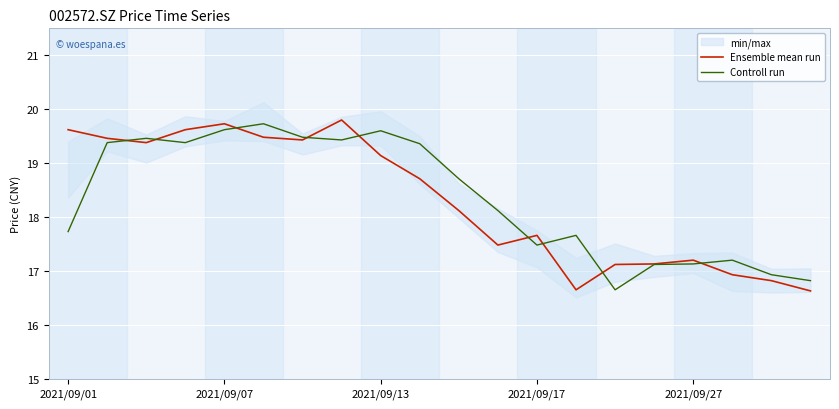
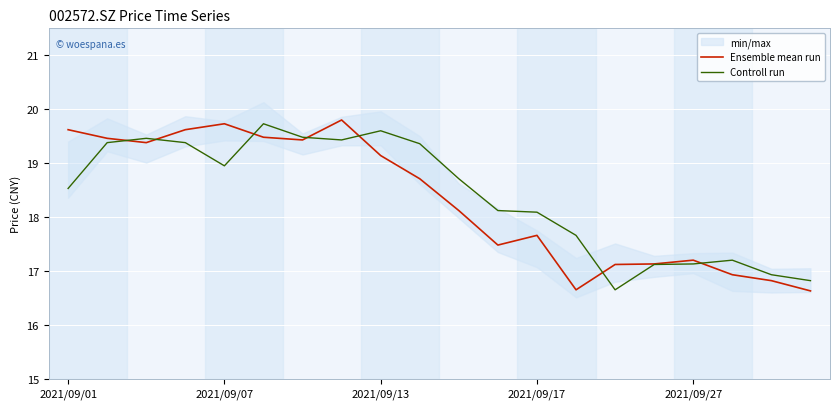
  {
    "Ensemble mean run": {
      "2021/09/01": 19.6,
      "2021/09/07": 19.7,
      "2021/09/13": 19.1,
      "2021/09/17": 17.7,
      "2021/09/27": 17.2
    },
    "Controll run": {
-     "2021/09/01": 17.7,
-     "2021/09/07": 19.6,
+     "2021/09/01": 18.5,
+     "2021/09/07": 19.0,
      "2021/09/13": 19.6,
-     "2021/09/17": 17.5,
+     "2021/09/17": 18.1,
      "2021/09/27": 17.1
    }
  }
